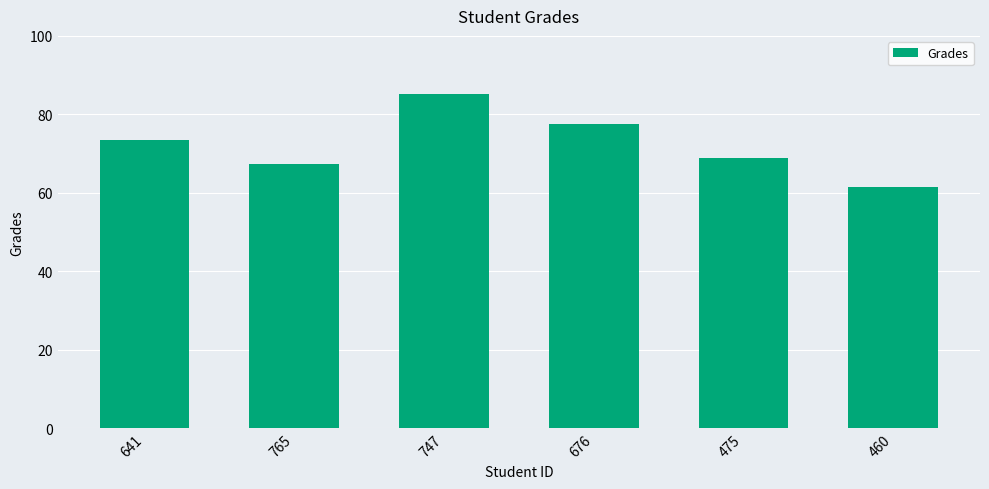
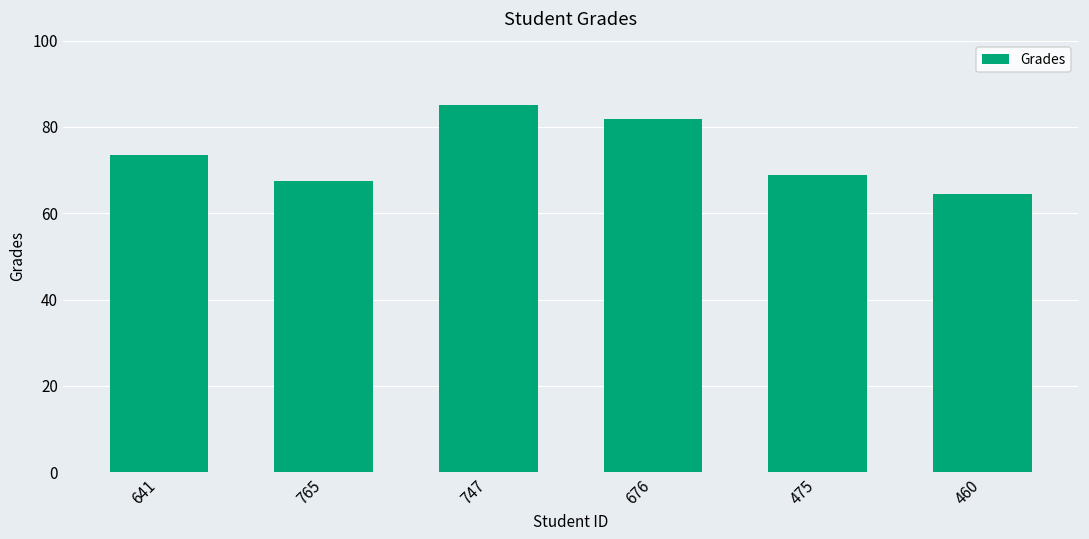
  {
    "641": 73,
    "765": 67,
    "747": 85,
-   "676": 78,
+   "676": 82,
    "475": 69,
-   "460": 62
+   "460": 64
  }
